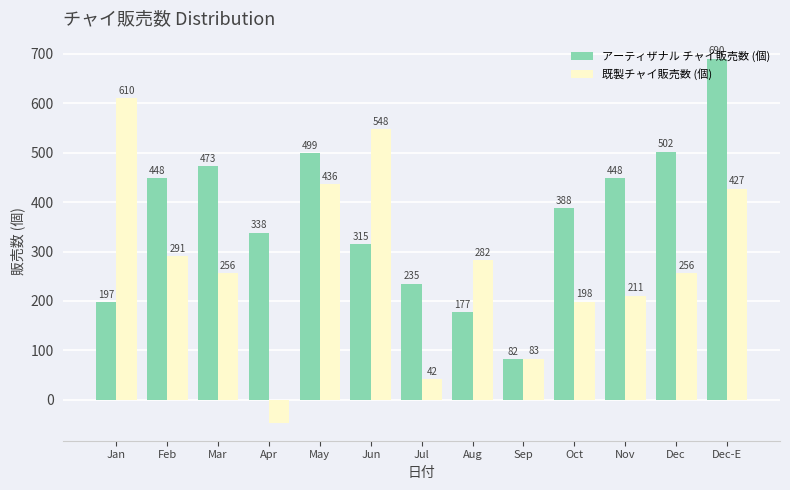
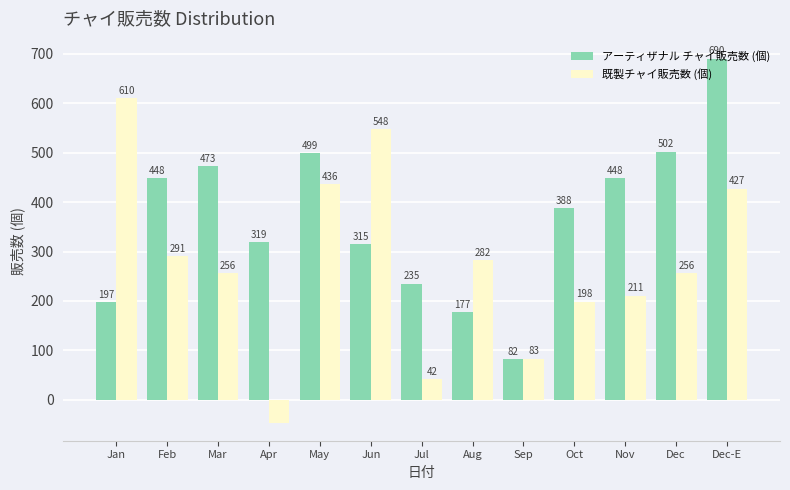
  {
    "アーティザナル チャイ販売数 (個)": {
      "Jan": 197,
      "Feb": 448,
      "Mar": 473,
-     "Apr": 338,
+     "Apr": 319,
      "May": 499,
      "Jun": 315,
      "Jul": 235,
      "Aug": 177,
      "Sep": 82,
      "Oct": 388,
      "Nov": 448,
      "Dec": 502,
      "Dec-E": 690
    },
    "既製チャイ販売数 (個)": {
      "Jan": 610,
      "Feb": 291,
      "Mar": 256,
      "May": 436,
      "Jun": 548,
      "Jul": 42,
      "Aug": 282,
      "Sep": 83,
      "Oct": 198,
      "Nov": 211,
      "Dec": 256,
      "Dec-E": 427
    }
  }
